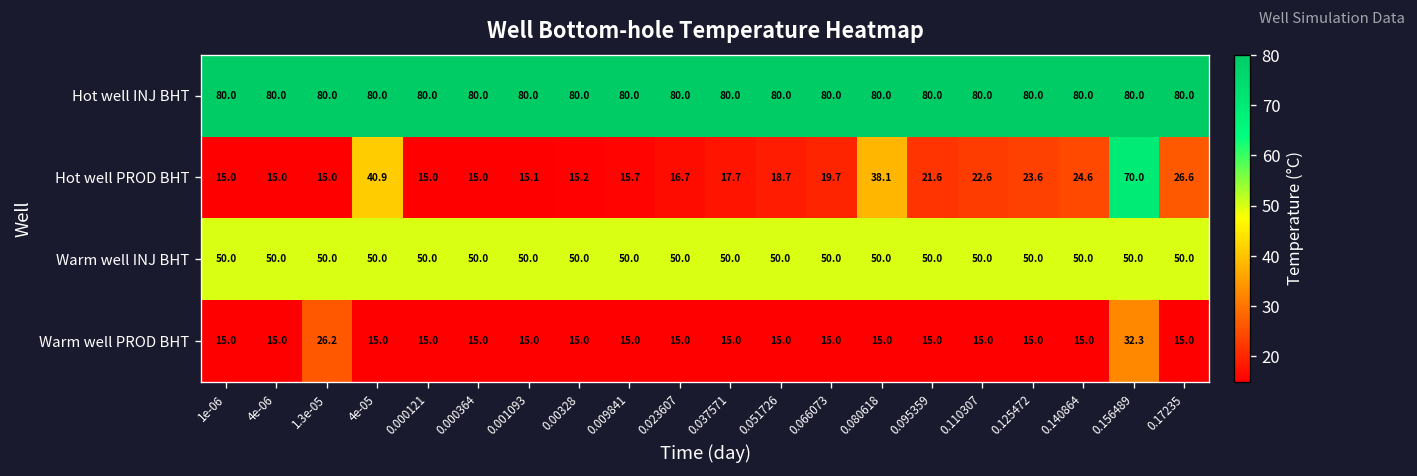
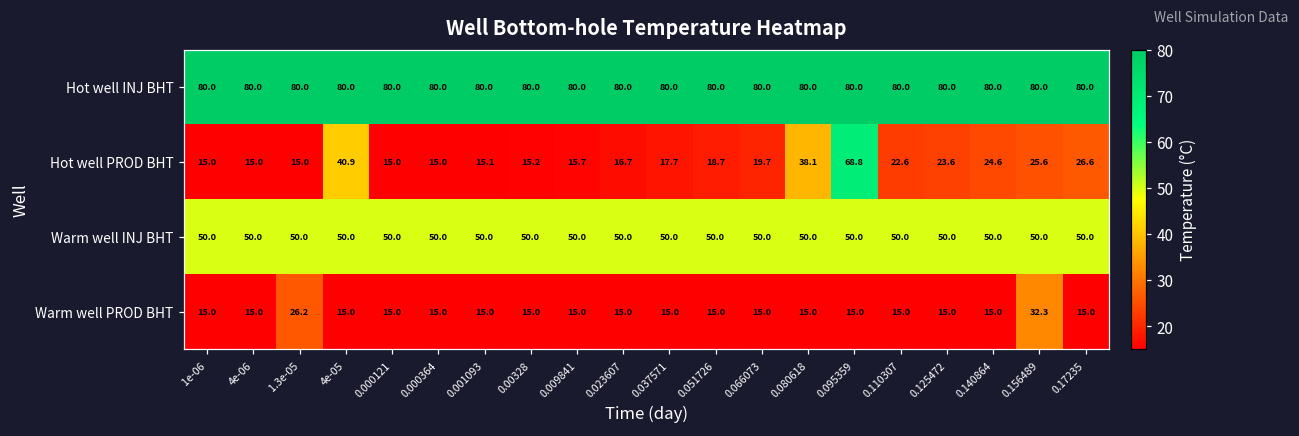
  {
    "Hot well INJ BHT": {
      "1e-06": 80.0,
      "4e-06": 80.0,
      "1.3e-05": 80.0,
      "4e-05": 80.0,
      "0.000121": 80.0,
      "0.000364": 80.0,
      "0.001093": 80.0,
      "0.00328": 80.0,
      "0.009841": 80.0,
      "0.023607": 80.0,
      "0.037571": 80.0,
      "0.051726": 80.0,
      "0.066073": 80.0,
      "0.080618": 80.0,
      "0.095359": 80.0,
      "0.110307": 80.0,
      "0.125472": 80.0,
      "0.140864": 80.0,
      "0.156489": 80.0,
      "0.17235": 80.0
    },
    "Hot well PROD BHT": {
      "1e-06": 15.0,
      "4e-06": 15.0,
      "1.3e-05": 15.0,
      "4e-05": 40.9,
      "0.000121": 15.0,
      "0.000364": 15.0,
      "0.001093": 15.1,
      "0.00328": 15.2,
      "0.009841": 15.7,
      "0.023607": 16.7,
      "0.037571": 17.7,
      "0.051726": 18.7,
      "0.066073": 19.7,
      "0.080618": 38.1,
-     "0.095359": 21.6,
+     "0.095359": 68.8,
      "0.110307": 22.6,
      "0.125472": 23.6,
      "0.140864": 24.6,
-     "0.156489": 70.0,
+     "0.156489": 25.6,
      "0.17235": 26.6
    },
    "Warm well INJ BHT": {
      "1e-06": 50.0,
      "4e-06": 50.0,
      "1.3e-05": 50.0,
      "4e-05": 50.0,
      "0.000121": 50.0,
      "0.000364": 50.0,
      "0.001093": 50.0,
      "0.00328": 50.0,
      "0.009841": 50.0,
      "0.023607": 50.0,
      "0.037571": 50.0,
      "0.051726": 50.0,
      "0.066073": 50.0,
      "0.080618": 50.0,
      "0.095359": 50.0,
      "0.110307": 50.0,
      "0.125472": 50.0,
      "0.140864": 50.0,
      "0.156489": 50.0,
      "0.17235": 50.0
    },
    "Warm well PROD BHT": {
      "1e-06": 15.0,
      "4e-06": 15.0,
      "1.3e-05": 26.2,
      "4e-05": 15.0,
      "0.000121": 15.0,
      "0.000364": 15.0,
      "0.001093": 15.0,
      "0.00328": 15.0,
      "0.009841": 15.0,
      "0.023607": 15.0,
      "0.037571": 15.0,
      "0.051726": 15.0,
      "0.066073": 15.0,
      "0.080618": 15.0,
      "0.095359": 15.0,
      "0.110307": 15.0,
      "0.125472": 15.0,
      "0.140864": 15.0,
      "0.156489": 32.3,
      "0.17235": 15.0
    }
  }
